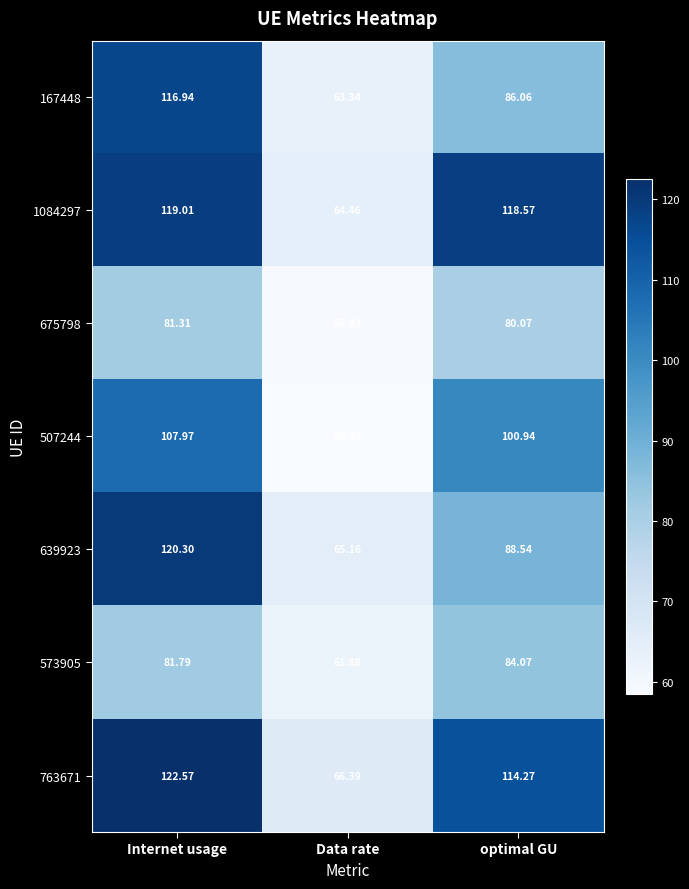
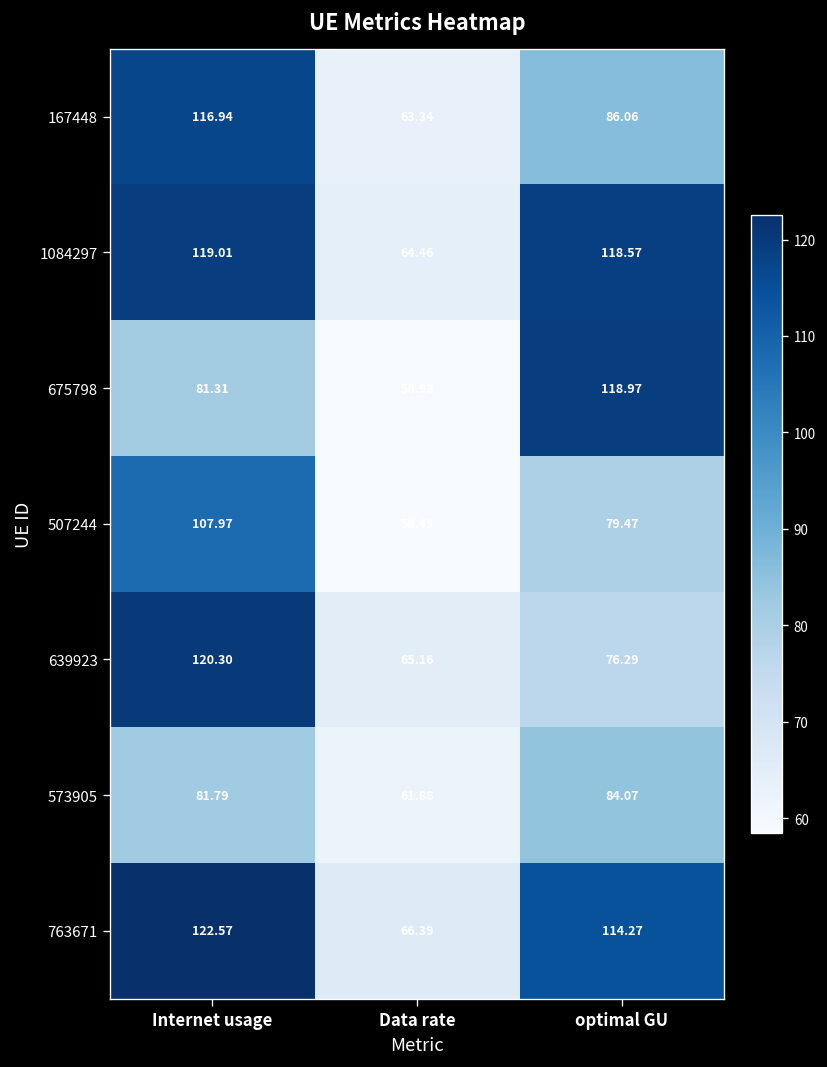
  {
    "167448": {
      "Internet usage": 116.94,
      "optimal GU": 86.06
    },
    "1084297": {
      "Internet usage": 119.01,
      "optimal GU": 118.57
    },
    "675798": {
      "Internet usage": 81.31,
-     "optimal GU": 80.07
+     "optimal GU": 118.97
    },
    "507244": {
      "Internet usage": 107.97,
-     "optimal GU": 100.94
+     "optimal GU": 79.47
    },
    "639923": {
      "Internet usage": 120.30,
-     "optimal GU": 88.54
+     "optimal GU": 76.29
    },
    "573905": {
      "Internet usage": 81.79,
      "optimal GU": 84.07
    },
    "763671": {
      "Internet usage": 122.57,
      "optimal GU": 114.27
    }
  }
